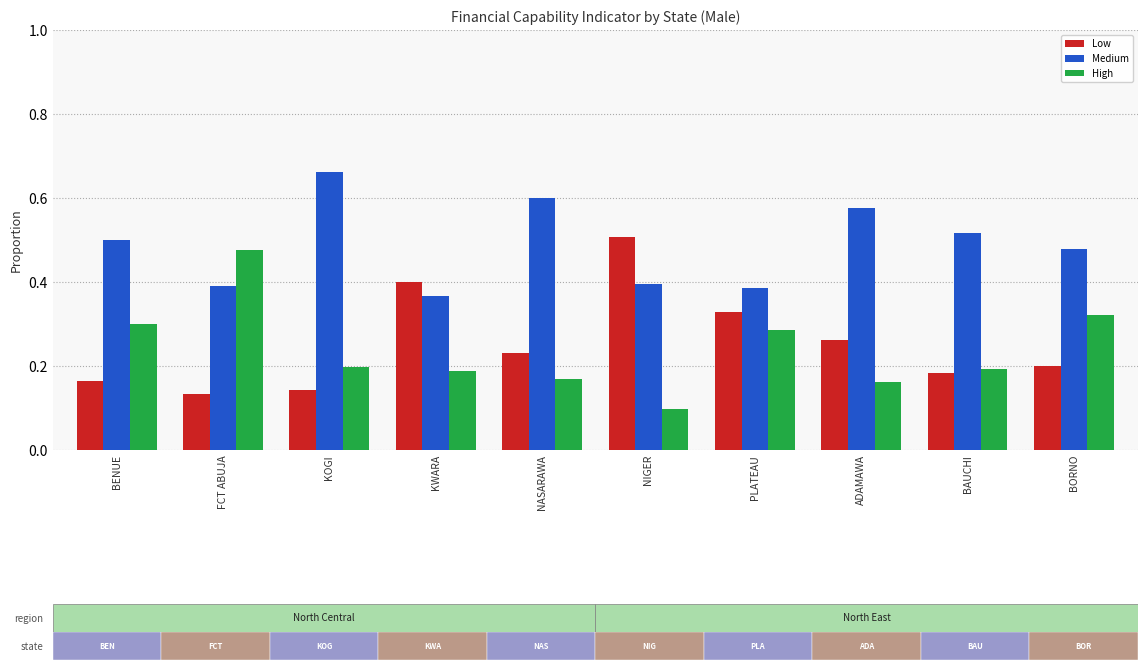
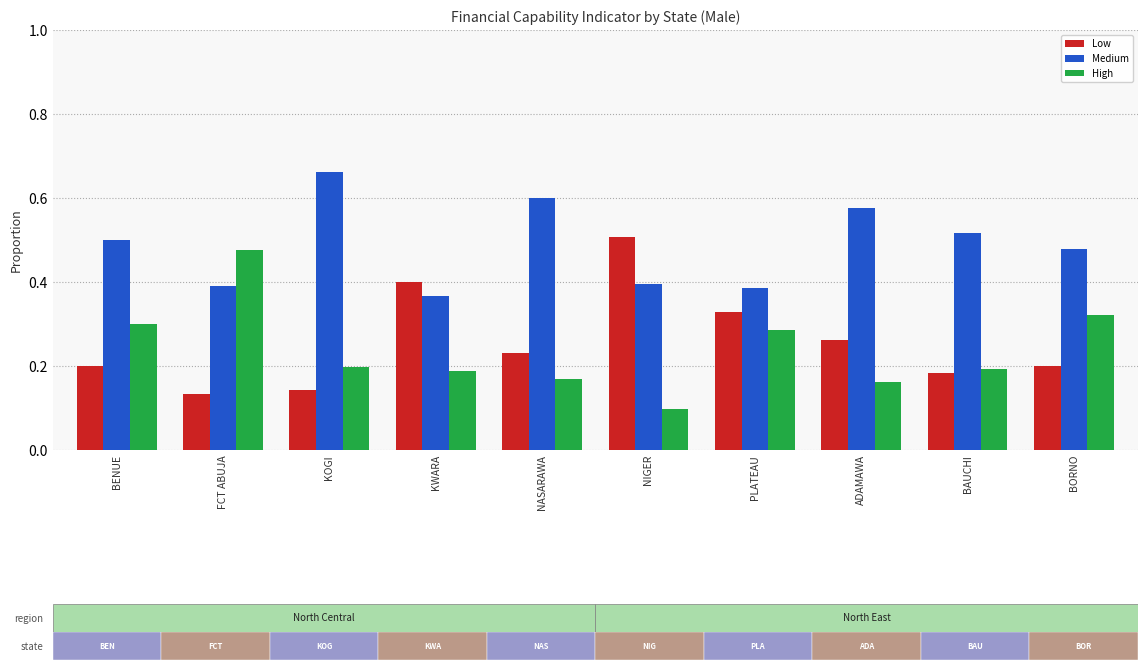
  {
    "Low": {
-     "BENUE": 0.16,
+     "BENUE": 0.20,
      "FCT ABUJA": 0.13,
      "KOGI": 0.14,
      "KWARA": 0.40,
      "NASARAWA": 0.23,
      "NIGER": 0.51,
      "PLATEAU": 0.33,
      "ADAMAWA": 0.26,
      "BAUCHI": 0.18,
      "BORNO": 0.20
    },
    "Medium": {
      "BENUE": 0.50,
      "FCT ABUJA": 0.39,
      "KOGI": 0.66,
      "KWARA": 0.37,
      "NASARAWA": 0.60,
      "NIGER": 0.40,
      "PLATEAU": 0.38,
      "ADAMAWA": 0.58,
      "BAUCHI": 0.52,
      "BORNO": 0.48
    },
    "High": {
      "BENUE": 0.30,
      "FCT ABUJA": 0.48,
      "KOGI": 0.20,
      "KWARA": 0.19,
      "NASARAWA": 0.17,
      "NIGER": 0.10,
      "PLATEAU": 0.29,
      "ADAMAWA": 0.16,
      "BAUCHI": 0.19,
      "BORNO": 0.32
    }
  }
